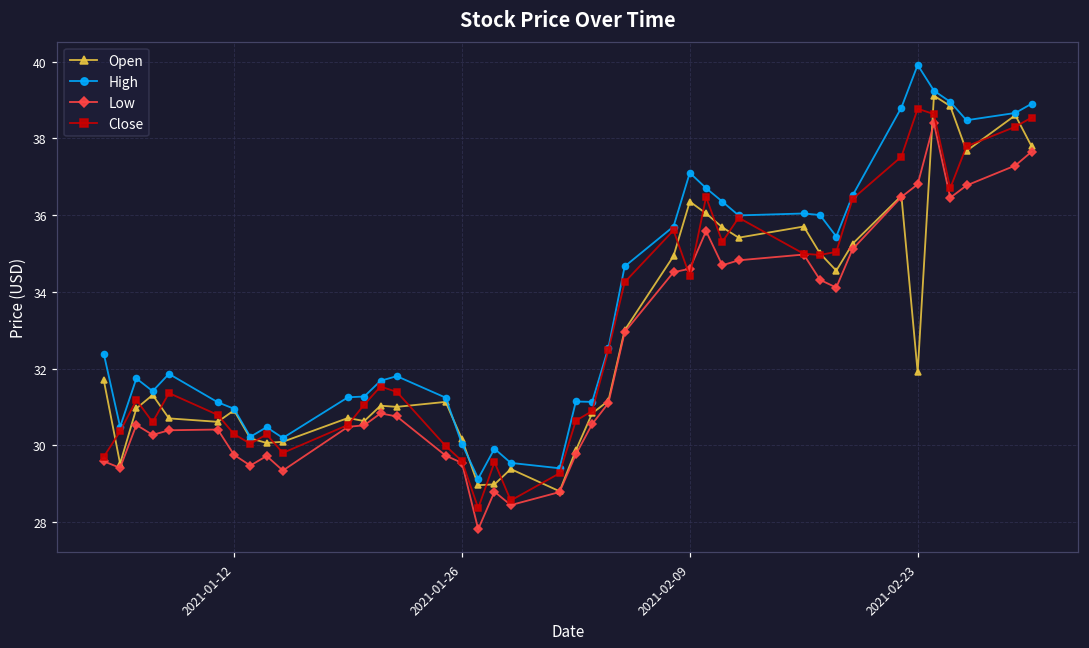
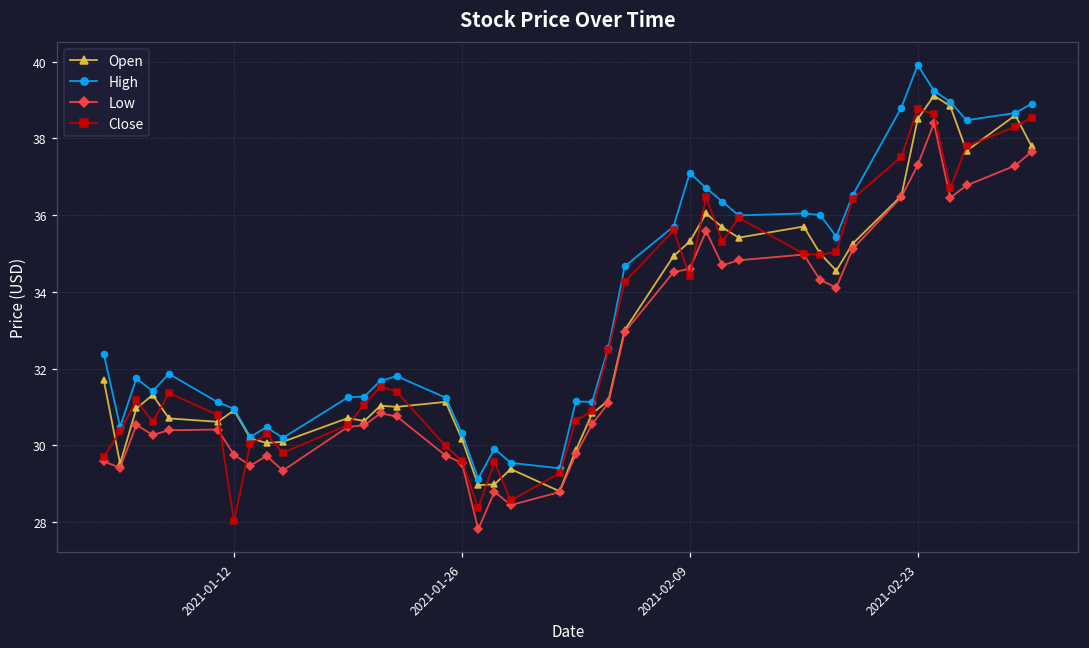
  {
    "Open": {
      "2021-01-26": 30.2,
-     "2021-02-09": 36.4,
-     "2021-02-23": 31.9
+     "2021-02-09": 35.3,
+     "2021-02-23": 38.5
    },
    "High": {
-     "2021-01-26": 30.0,
+     "2021-01-26": 30.3,
      "2021-02-09": 37.1,
      "2021-02-23": 39.9
    },
    "Low": {
      "2021-01-12": 29.8,
      "2021-02-09": 34.6,
-     "2021-02-23": 36.8
+     "2021-02-23": 37.3
    },
    "Close": {
-     "2021-01-12": 30.3,
+     "2021-01-12": 28.0,
      "2021-02-09": 34.4,
      "2021-02-23": 38.8
    }
  }
